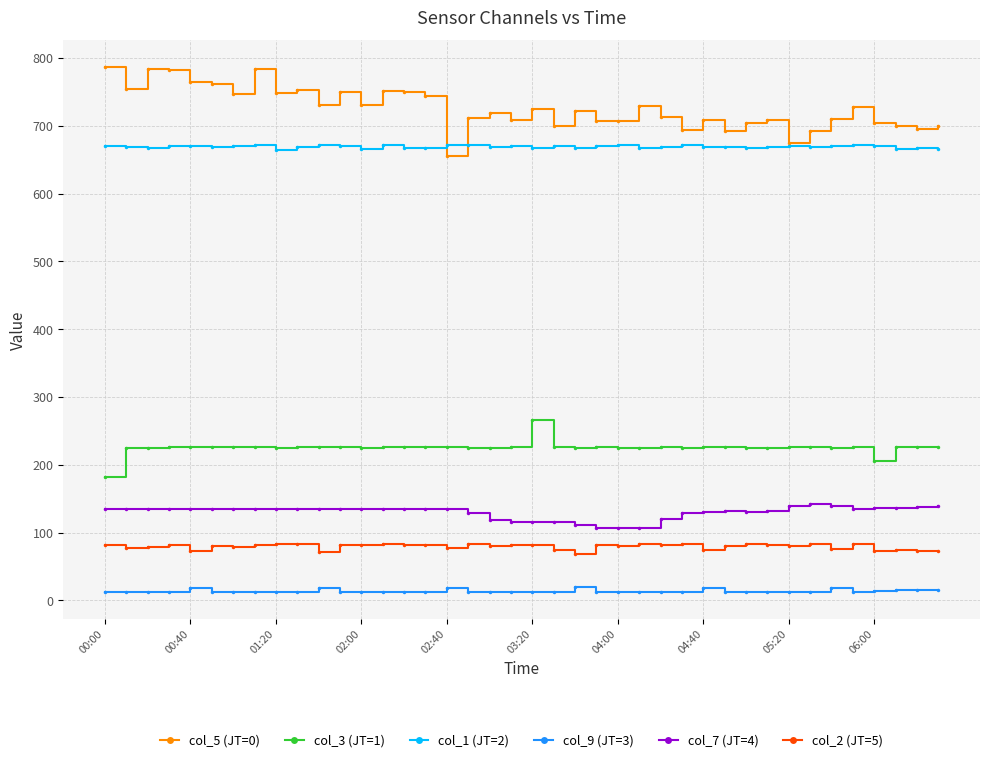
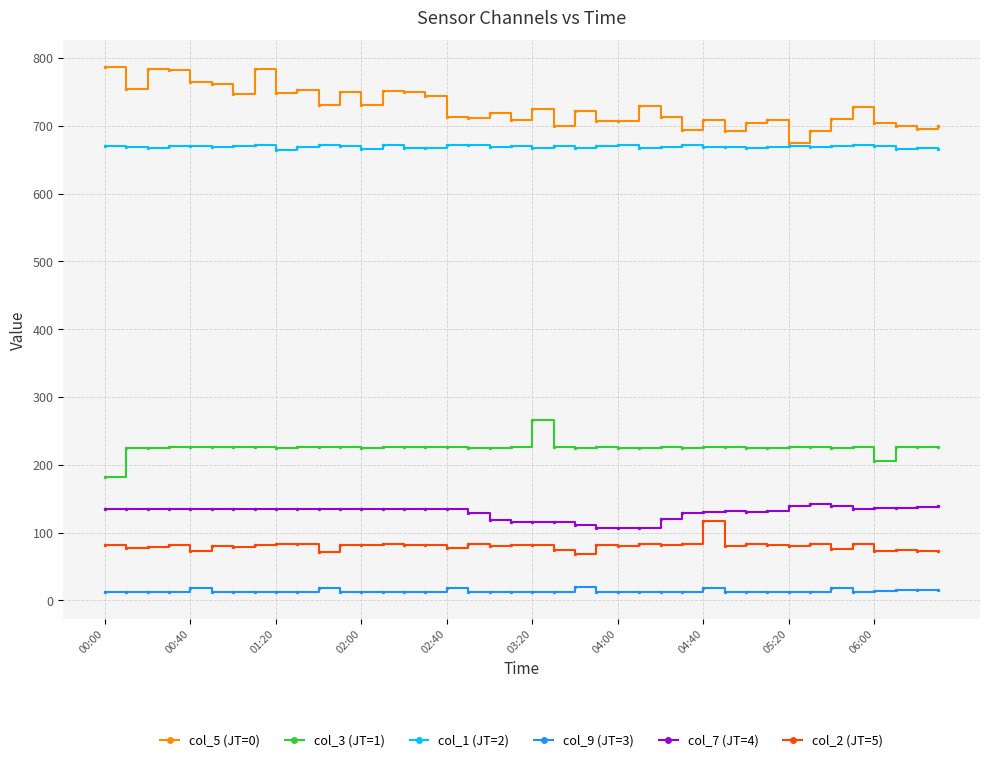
  {
    "col_5 (JT=0)": {
      "00:00": 790,
      "00:40": 760,
      "01:20": 750,
      "02:00": 730,
-     "02:40": 660,
+     "02:40": 710,
      "03:20": 730,
      "04:00": 710,
      "04:40": 710,
      "05:20": 670,
      "06:00": 700
    },
    "col_3 (JT=1)": {
      "00:00": 180,
      "00:40": 230,
      "01:20": 220,
      "02:00": 230,
      "02:40": 230,
      "03:20": 270,
      "04:00": 230,
      "04:40": 230,
      "05:20": 230,
      "06:00": 210
    },
    "col_7 (JT=4)": {
      "00:00": 130,
      "00:40": 140,
      "01:20": 130,
      "02:00": 140,
      "02:40": 130,
      "03:20": 120,
      "04:00": 110,
      "04:40": 130,
      "05:20": 140,
      "06:00": 140
    },
    "col_2 (JT=5)": {
      "00:00": 80,
      "00:40": 70,
      "01:20": 80,
      "02:00": 80,
      "02:40": 80,
      "03:20": 80,
      "04:00": 80,
-     "04:40": 70,
+     "04:40": 120,
      "05:20": 80,
      "06:00": 70
    }
  }
